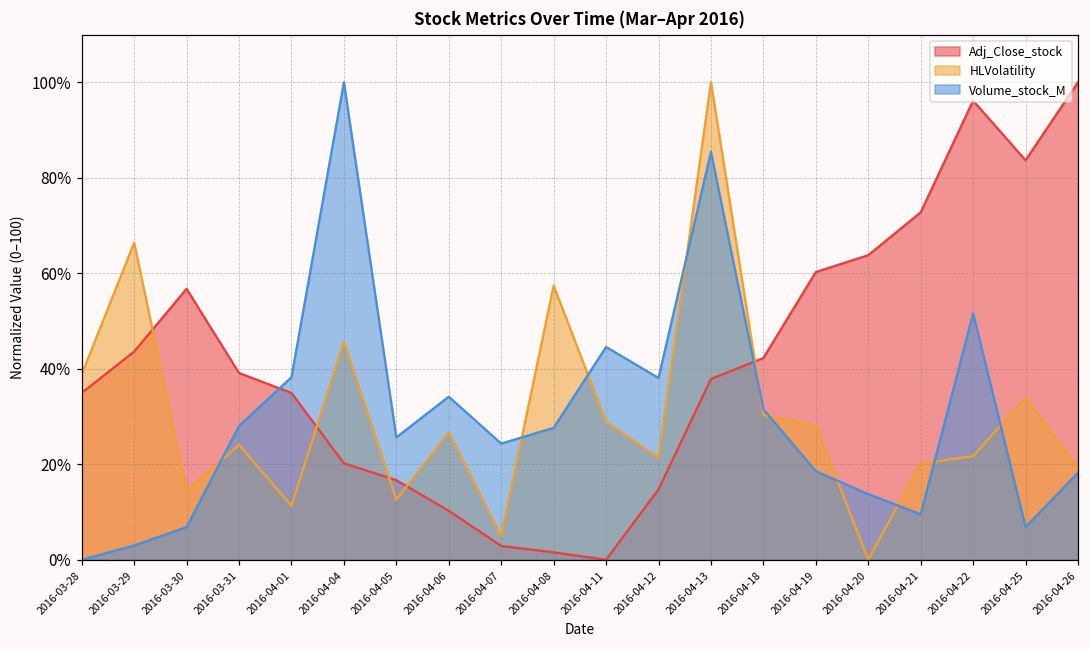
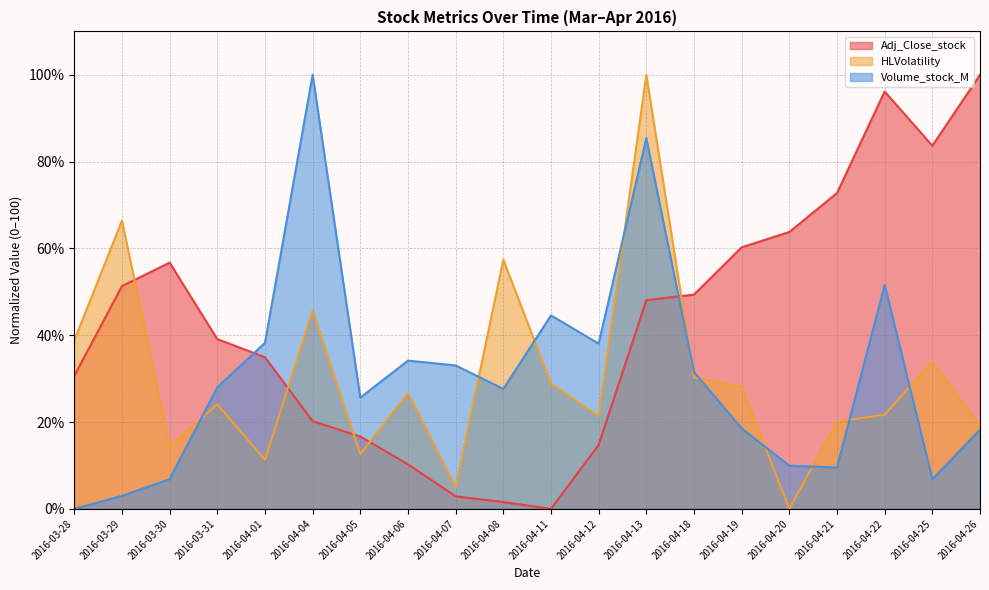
  {
    "Adj_Close_stock": {
-     "2016-03-28": "35%",
-     "2016-03-29": "44%",
+     "2016-03-28": "31%",
+     "2016-03-29": "51%",
      "2016-03-30": "57%",
      "2016-03-31": "39%",
      "2016-04-01": "35%",
      "2016-04-04": "20%",
      "2016-04-05": "17%",
      "2016-04-06": "10%",
      "2016-04-07": "3%",
      "2016-04-08": "2%",
      "2016-04-11": "0%",
      "2016-04-12": "15%",
-     "2016-04-13": "38%",
-     "2016-04-18": "42%",
+     "2016-04-13": "48%",
+     "2016-04-18": "49%",
      "2016-04-19": "60%",
      "2016-04-20": "64%",
      "2016-04-21": "73%",
      "2016-04-22": "96%",
      "2016-04-25": "84%",
      "2016-04-26": "100%"
    },
    "HLVolatility": {
      "2016-03-28": "39%",
      "2016-03-29": "66%",
      "2016-03-30": "14%",
      "2016-03-31": "24%",
      "2016-04-01": "11%",
      "2016-04-04": "46%",
      "2016-04-05": "13%",
      "2016-04-06": "27%",
      "2016-04-07": "5%",
      "2016-04-08": "57%",
      "2016-04-11": "29%",
      "2016-04-12": "21%",
      "2016-04-13": "100%",
      "2016-04-18": "30%",
      "2016-04-19": "28%",
      "2016-04-20": "0%",
      "2016-04-21": "20%",
      "2016-04-22": "22%",
      "2016-04-25": "34%",
      "2016-04-26": "19%"
    },
    "Volume_stock_M": {
      "2016-03-28": "0%",
      "2016-03-29": "3%",
      "2016-03-30": "7%",
      "2016-03-31": "28%",
      "2016-04-01": "38%",
      "2016-04-04": "100%",
      "2016-04-05": "26%",
      "2016-04-06": "34%",
-     "2016-04-07": "24%",
+     "2016-04-07": "33%",
      "2016-04-08": "28%",
      "2016-04-11": "45%",
      "2016-04-12": "38%",
      "2016-04-13": "85%",
      "2016-04-18": "32%",
      "2016-04-19": "19%",
-     "2016-04-20": "14%",
+     "2016-04-20": "10%",
      "2016-04-21": "10%",
      "2016-04-22": "52%",
      "2016-04-25": "7%",
      "2016-04-26": "18%"
    }
  }
